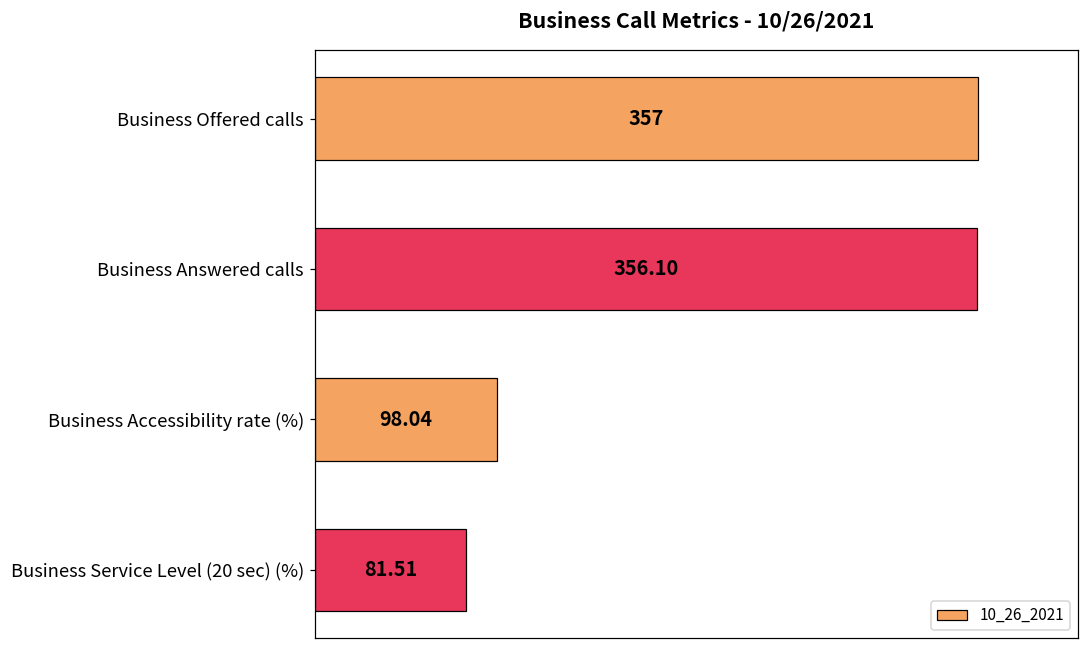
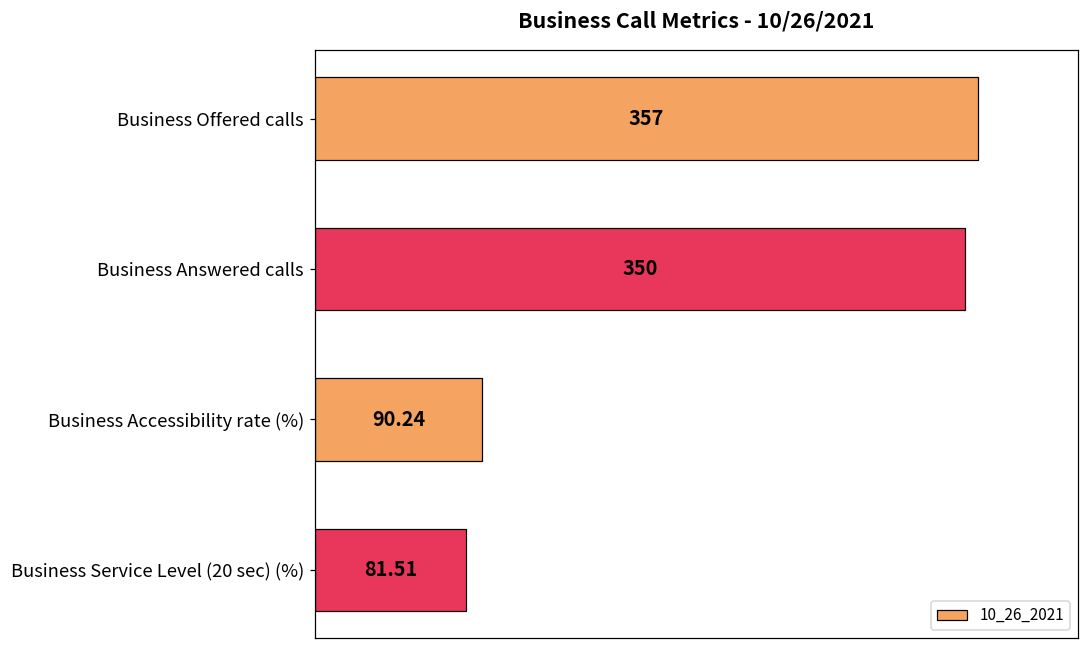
  {
    "Business Offered calls": 357,
-   "Business Answered calls": 356.10,
-   "Business Accessibility rate (%)": 98.04,
+   "Business Answered calls": 350,
+   "Business Accessibility rate (%)": 90.24,
    "Business Service Level (20 sec) (%)": 81.51
  }
